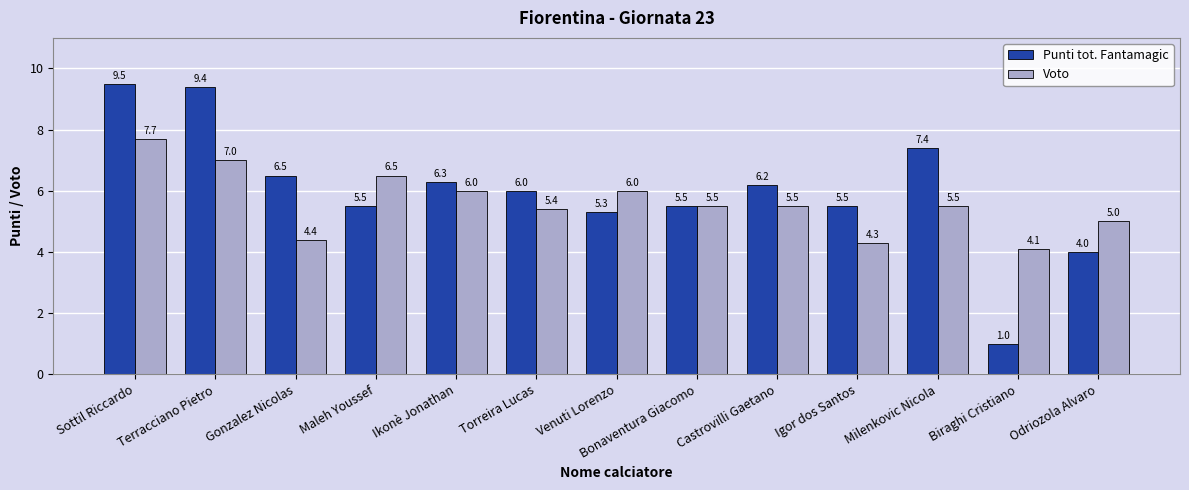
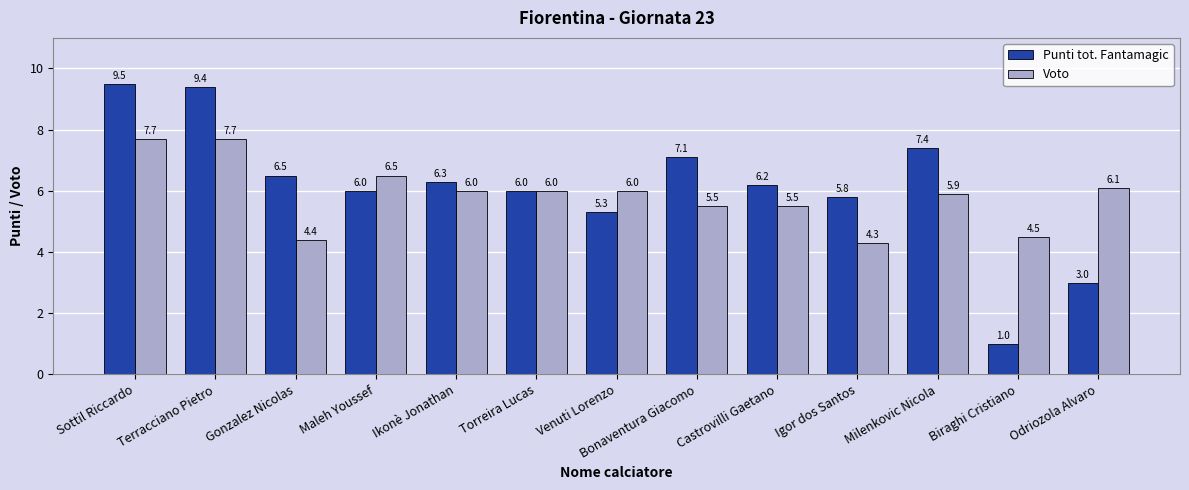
  {
    "Punti tot. Fantamagic": {
      "Sottil Riccardo": 9.5,
      "Terracciano Pietro": 9.4,
      "Gonzalez Nicolas": 6.5,
-     "Maleh Youssef": 5.5,
+     "Maleh Youssef": 6.0,
      "Ikonè Jonathan": 6.3,
      "Torreira Lucas": 6.0,
      "Venuti Lorenzo": 5.3,
-     "Bonaventura Giacomo": 5.5,
+     "Bonaventura Giacomo": 7.1,
      "Castrovilli Gaetano": 6.2,
-     "Igor dos Santos": 5.5,
+     "Igor dos Santos": 5.8,
      "Milenkovic Nicola": 7.4,
      "Biraghi Cristiano": 1.0,
-     "Odriozola Alvaro": 4.0
+     "Odriozola Alvaro": 3.0
    },
    "Voto": {
      "Sottil Riccardo": 7.7,
-     "Terracciano Pietro": 7.0,
+     "Terracciano Pietro": 7.7,
      "Gonzalez Nicolas": 4.4,
      "Maleh Youssef": 6.5,
      "Ikonè Jonathan": 6.0,
-     "Torreira Lucas": 5.4,
+     "Torreira Lucas": 6.0,
      "Venuti Lorenzo": 6.0,
      "Bonaventura Giacomo": 5.5,
      "Castrovilli Gaetano": 5.5,
      "Igor dos Santos": 4.3,
-     "Milenkovic Nicola": 5.5,
-     "Biraghi Cristiano": 4.1,
-     "Odriozola Alvaro": 5.0
+     "Milenkovic Nicola": 5.9,
+     "Biraghi Cristiano": 4.5,
+     "Odriozola Alvaro": 6.1
    }
  }
